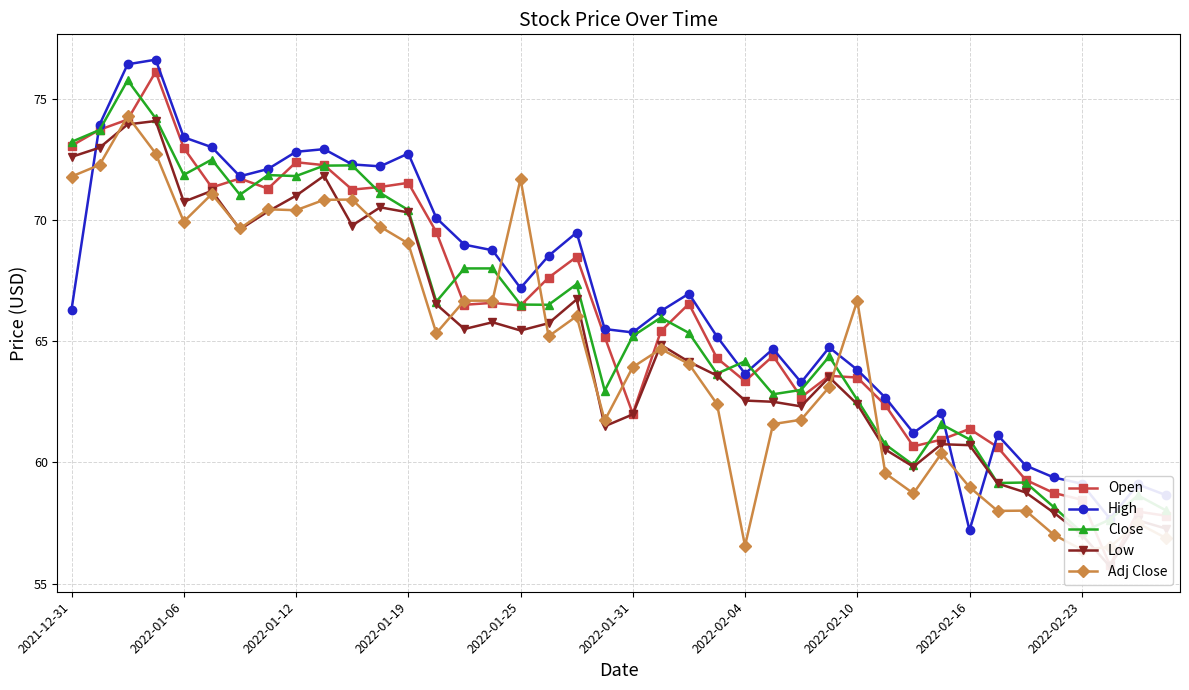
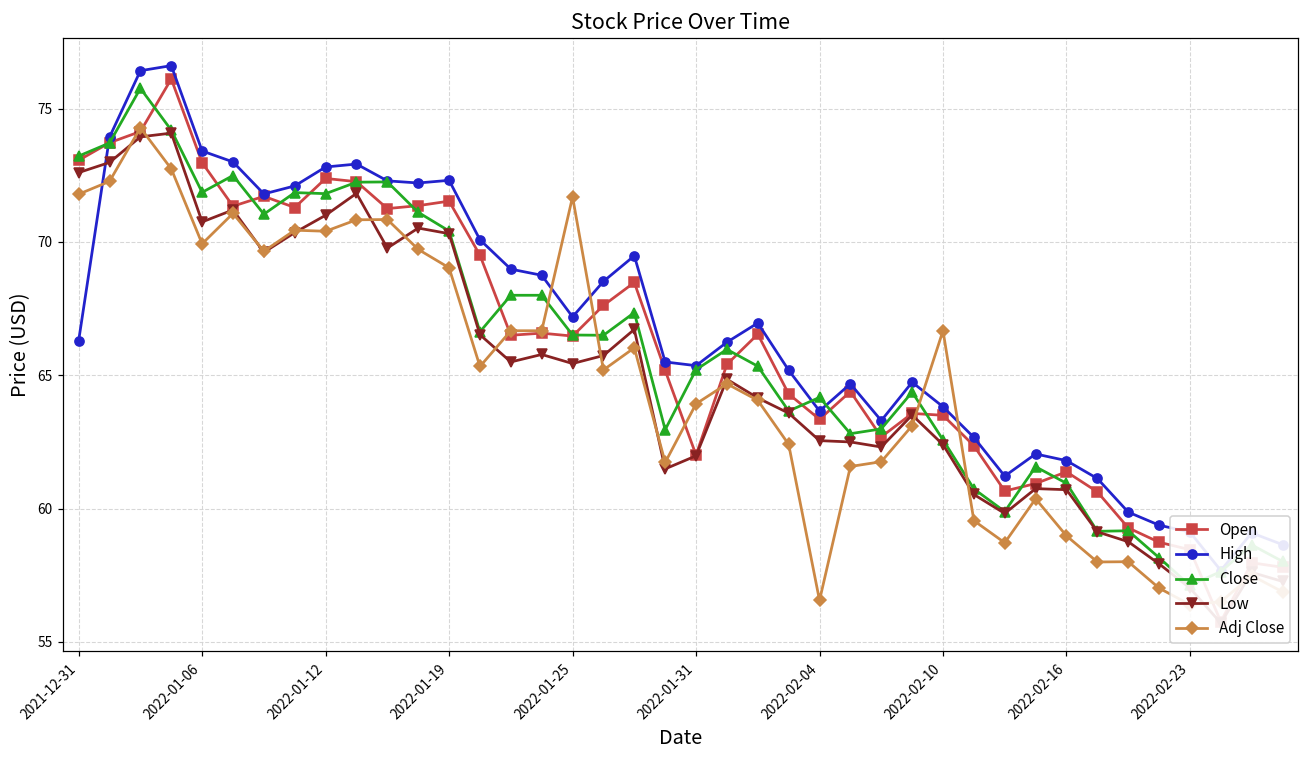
  {
    "Open": {
      "2021-12-31": 73.1,
      "2022-01-06": 73.0,
      "2022-01-12": 72.4,
      "2022-01-19": 71.5,
      "2022-02-04": 63.4,
      "2022-02-10": 63.5,
      "2022-02-16": 61.4
    },
    "High": {
      "2021-12-31": 66.3,
      "2022-01-06": 73.4,
      "2022-01-12": 72.8,
-     "2022-01-19": 72.7,
+     "2022-01-19": 72.3,
      "2022-01-25": 67.2,
      "2022-01-31": 65.4,
      "2022-02-04": 63.7,
      "2022-02-10": 63.8,
-     "2022-02-16": 57.2
+     "2022-02-16": 61.8
    },
    "Close": {
      "2021-12-31": 73.2,
      "2022-01-06": 71.9,
      "2022-01-12": 71.8,
      "2022-01-31": 65.2,
      "2022-02-04": 64.2,
      "2022-02-10": 62.6,
      "2022-02-16": 61.0
    },
    "Low": {
      "2021-12-31": 72.6,
      "2022-01-06": 70.8,
      "2022-01-12": 71.0,
      "2022-01-25": 65.4,
      "2022-02-04": 62.6,
      "2022-02-10": 62.4,
      "2022-02-16": 60.7
    },
    "Adj Close": {
      "2021-12-31": 71.8,
      "2022-01-06": 69.9,
      "2022-01-12": 70.4,
      "2022-01-19": 69.0,
      "2022-01-25": 71.7,
      "2022-01-31": 63.9,
      "2022-02-04": 56.6,
      "2022-02-10": 66.7,
      "2022-02-16": 59.0
    }
  }
